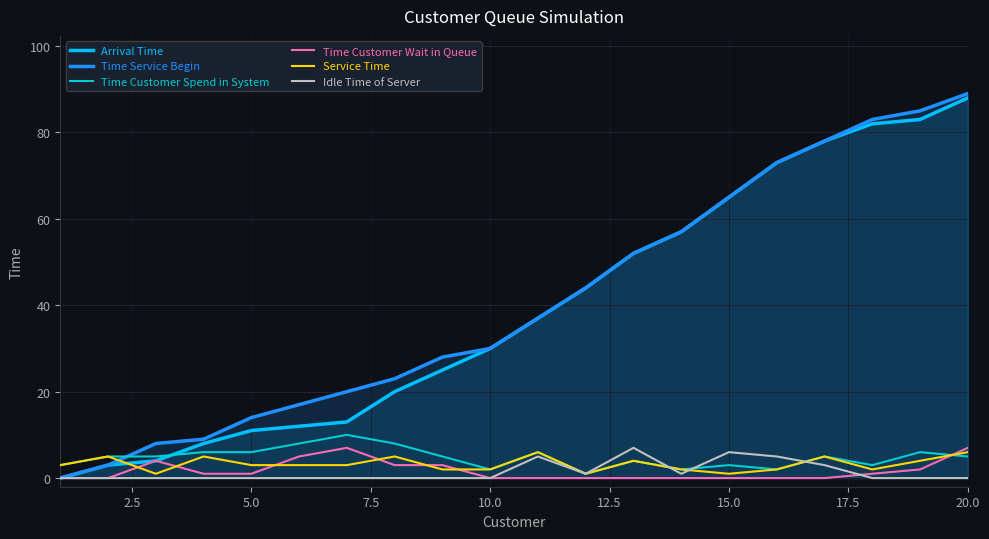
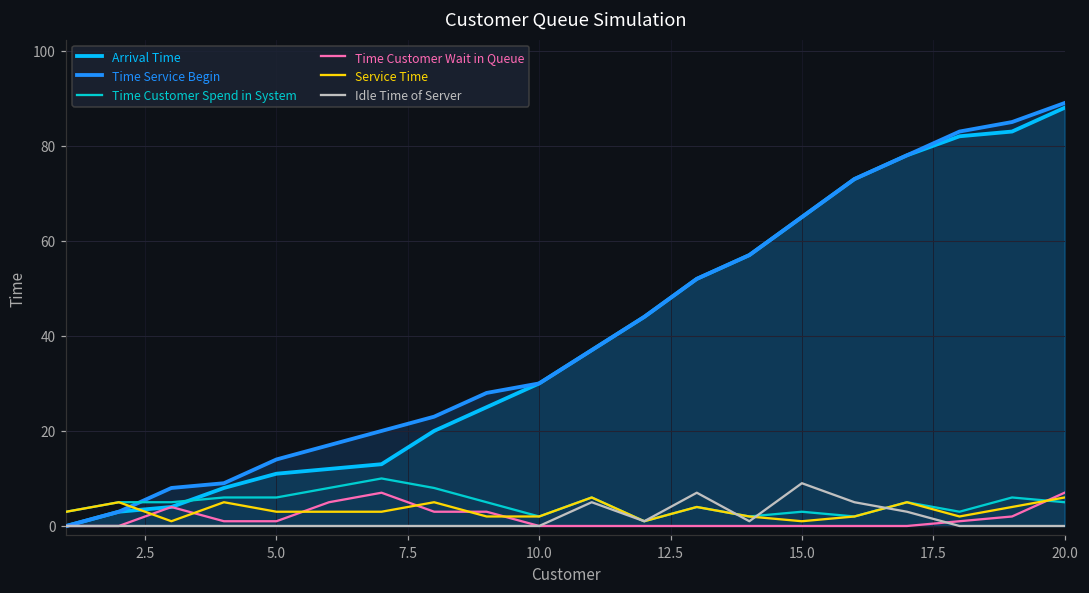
  {
    "Time Customer Wait in Queue": {
      "5.0": 1,
      "15.0": 0,
      "20.0": 7
    },
    "Service Time": {
      "5.0": 3,
      "15.0": 1,
      "20.0": 6
    },
    "Idle Time of Server": {
      "5.0": 0,
-     "15.0": 6,
+     "15.0": 9,
      "20.0": 0
    }
  }
